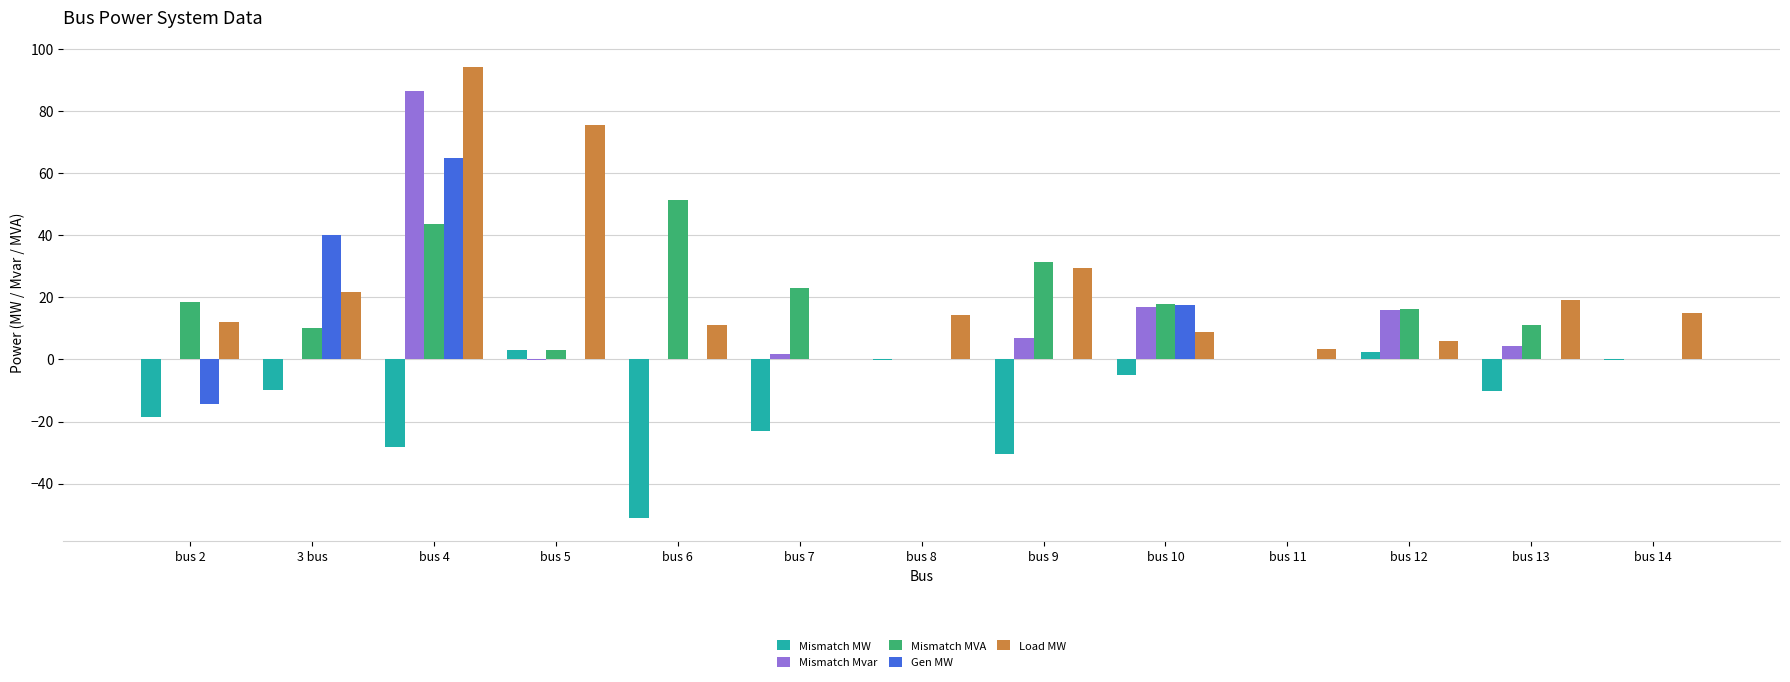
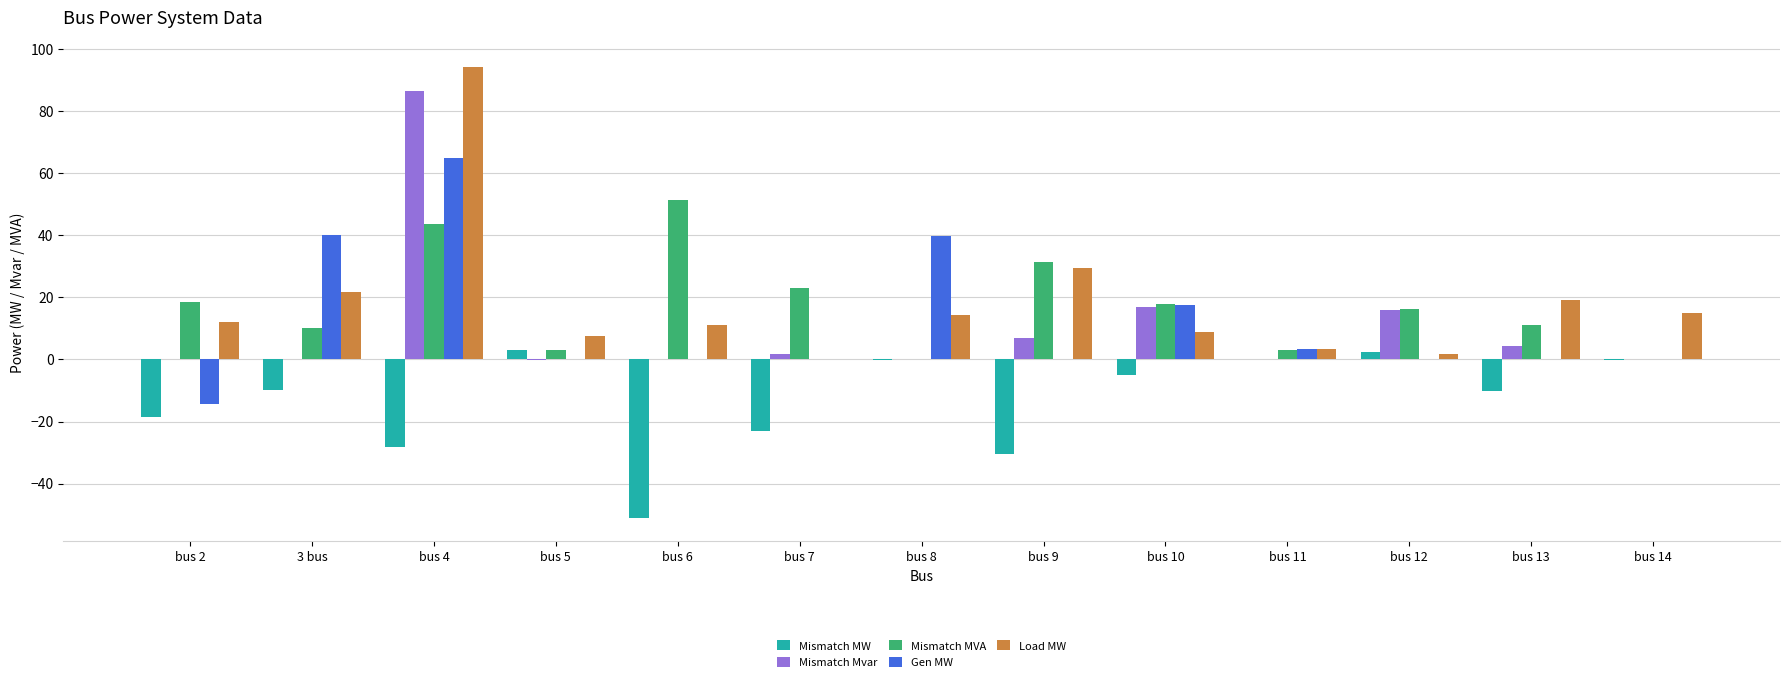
  {
    "Mismatch MW": {
      "bus 2": -19,
      "3 bus": -10,
      "bus 4": -28,
      "bus 5": 3,
      "bus 6": -51,
      "bus 7": -23,
      "bus 9": -31,
      "bus 10": -5,
      "bus 11": 0,
      "bus 12": 2,
      "bus 13": -10
    },
    "Mismatch Mvar": {
      "bus 2": 0,
      "3 bus": 0,
      "bus 4": 86,
      "bus 6": 0,
      "bus 7": 2,
      "bus 8": 0,
      "bus 9": 7,
      "bus 10": 17,
      "bus 11": 0,
      "bus 12": 16,
      "bus 13": 4
    },
    "Mismatch MVA": {
      "bus 2": 19,
      "3 bus": 10,
      "bus 4": 44,
      "bus 5": 3,
      "bus 6": 51,
      "bus 7": 23,
      "bus 9": 31,
      "bus 10": 18,
-     "bus 11": 0,
+     "bus 11": 3,
      "bus 12": 16,
      "bus 13": 11
    },
    "Gen MW": {
      "bus 2": -14,
      "3 bus": 40,
      "bus 4": 65,
      "bus 5": 0,
      "bus 6": 0,
      "bus 7": 0,
-     "bus 8": 0,
+     "bus 8": 40,
      "bus 9": 0,
      "bus 10": 18,
-     "bus 11": 0,
+     "bus 11": 3,
      "bus 12": 0,
      "bus 13": 0,
      "bus 14": 0
    },
    "Load MW": {
      "bus 2": 12,
      "3 bus": 22,
      "bus 4": 94,
-     "bus 5": 76,
+     "bus 5": 8,
      "bus 6": 11,
      "bus 7": 0,
      "bus 8": 14,
      "bus 9": 30,
      "bus 10": 9,
      "bus 11": 4,
-     "bus 12": 6,
+     "bus 12": 2,
      "bus 13": 19,
      "bus 14": 15
    }
  }
